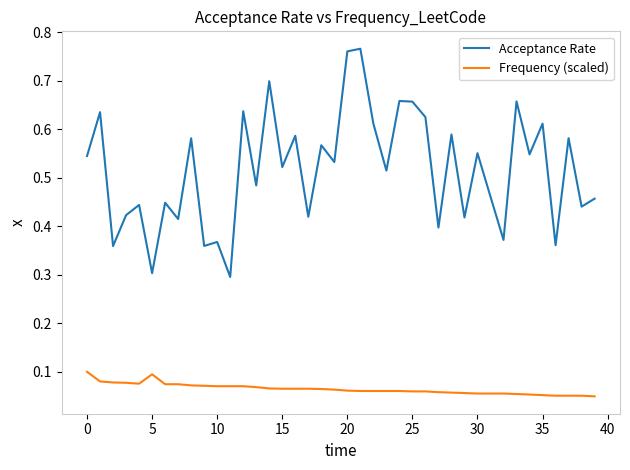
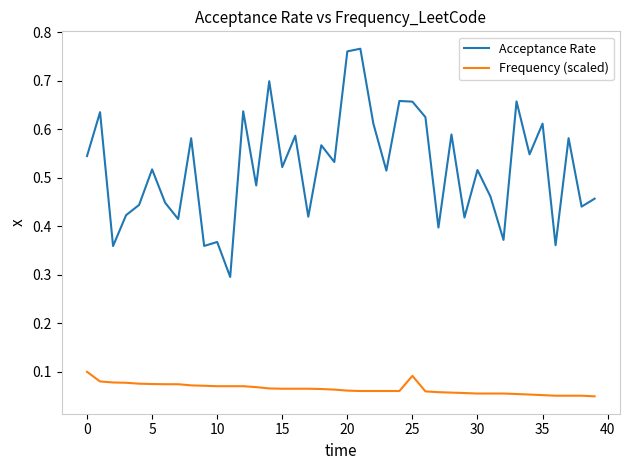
  {
    "Acceptance Rate": {
      "0": 0.55,
-     "5": 0.30,
+     "5": 0.52,
      "10": 0.37,
      "15": 0.52,
      "20": 0.76,
      "25": 0.66,
-     "30": 0.55,
+     "30": 0.52,
      "35": 0.61
    },
    "Frequency (scaled)": {
      "0": 0.10,
-     "5": 0.09,
+     "5": 0.07,
      "10": 0.07,
      "15": 0.07,
      "20": 0.06,
-     "25": 0.06,
+     "25": 0.09,
      "30": 0.06,
      "35": 0.05
    }
  }
